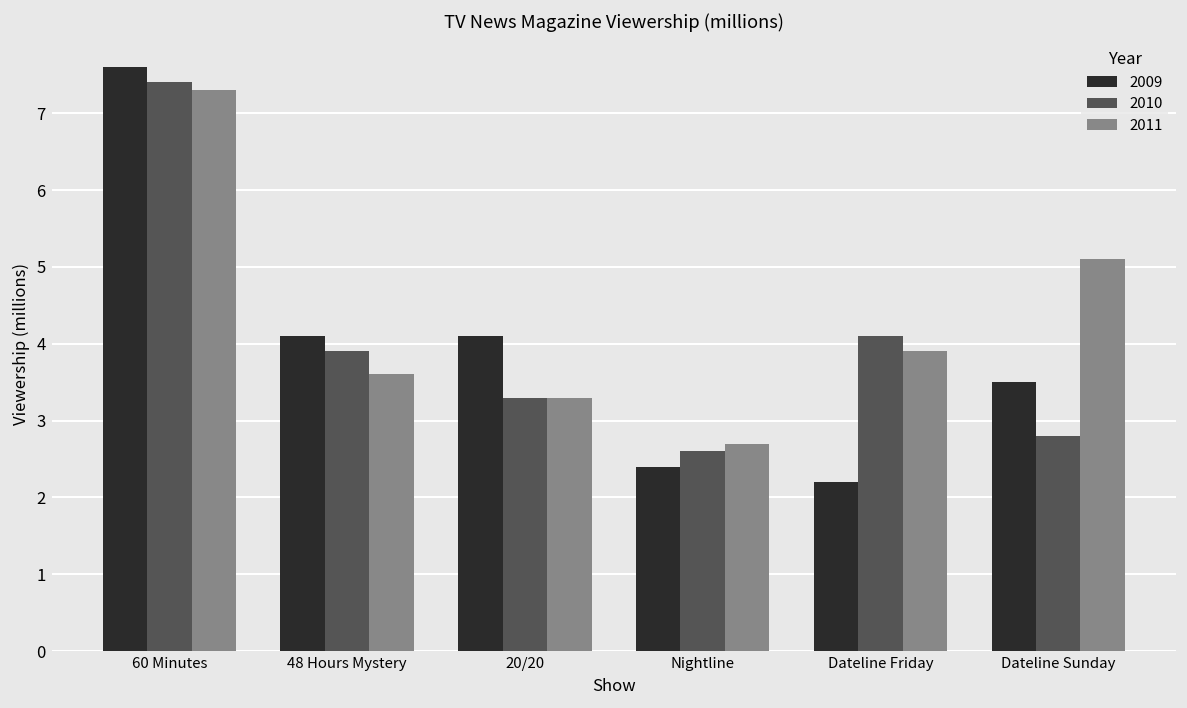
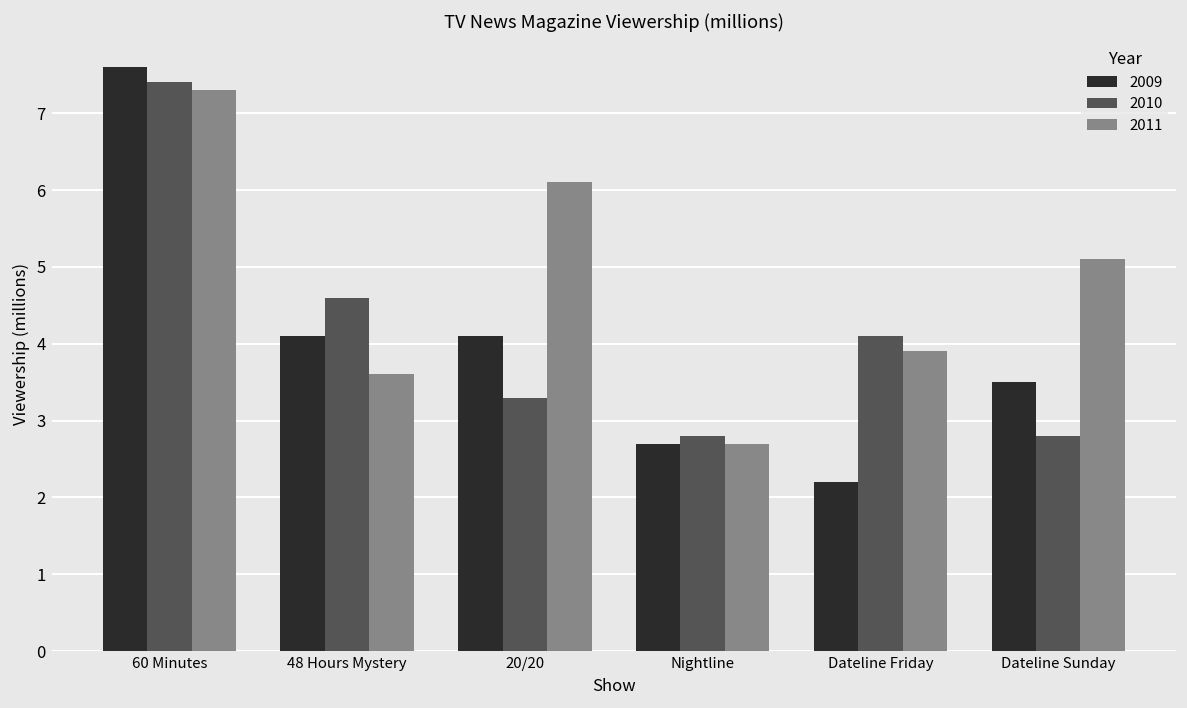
  {
    "2009": {
      "60 Minutes": 7.6,
      "48 Hours Mystery": 4.1,
      "20/20": 4.1,
-     "Nightline": 2.4,
+     "Nightline": 2.7,
      "Dateline Friday": 2.2,
      "Dateline Sunday": 3.5
    },
    "2010": {
      "60 Minutes": 7.4,
-     "48 Hours Mystery": 3.9,
+     "48 Hours Mystery": 4.6,
      "20/20": 3.3,
-     "Nightline": 2.6,
+     "Nightline": 2.8,
      "Dateline Friday": 4.1,
      "Dateline Sunday": 2.8
    },
    "2011": {
      "60 Minutes": 7.3,
      "48 Hours Mystery": 3.6,
-     "20/20": 3.3,
+     "20/20": 6.1,
      "Nightline": 2.7,
      "Dateline Friday": 3.9,
      "Dateline Sunday": 5.1
    }
  }
